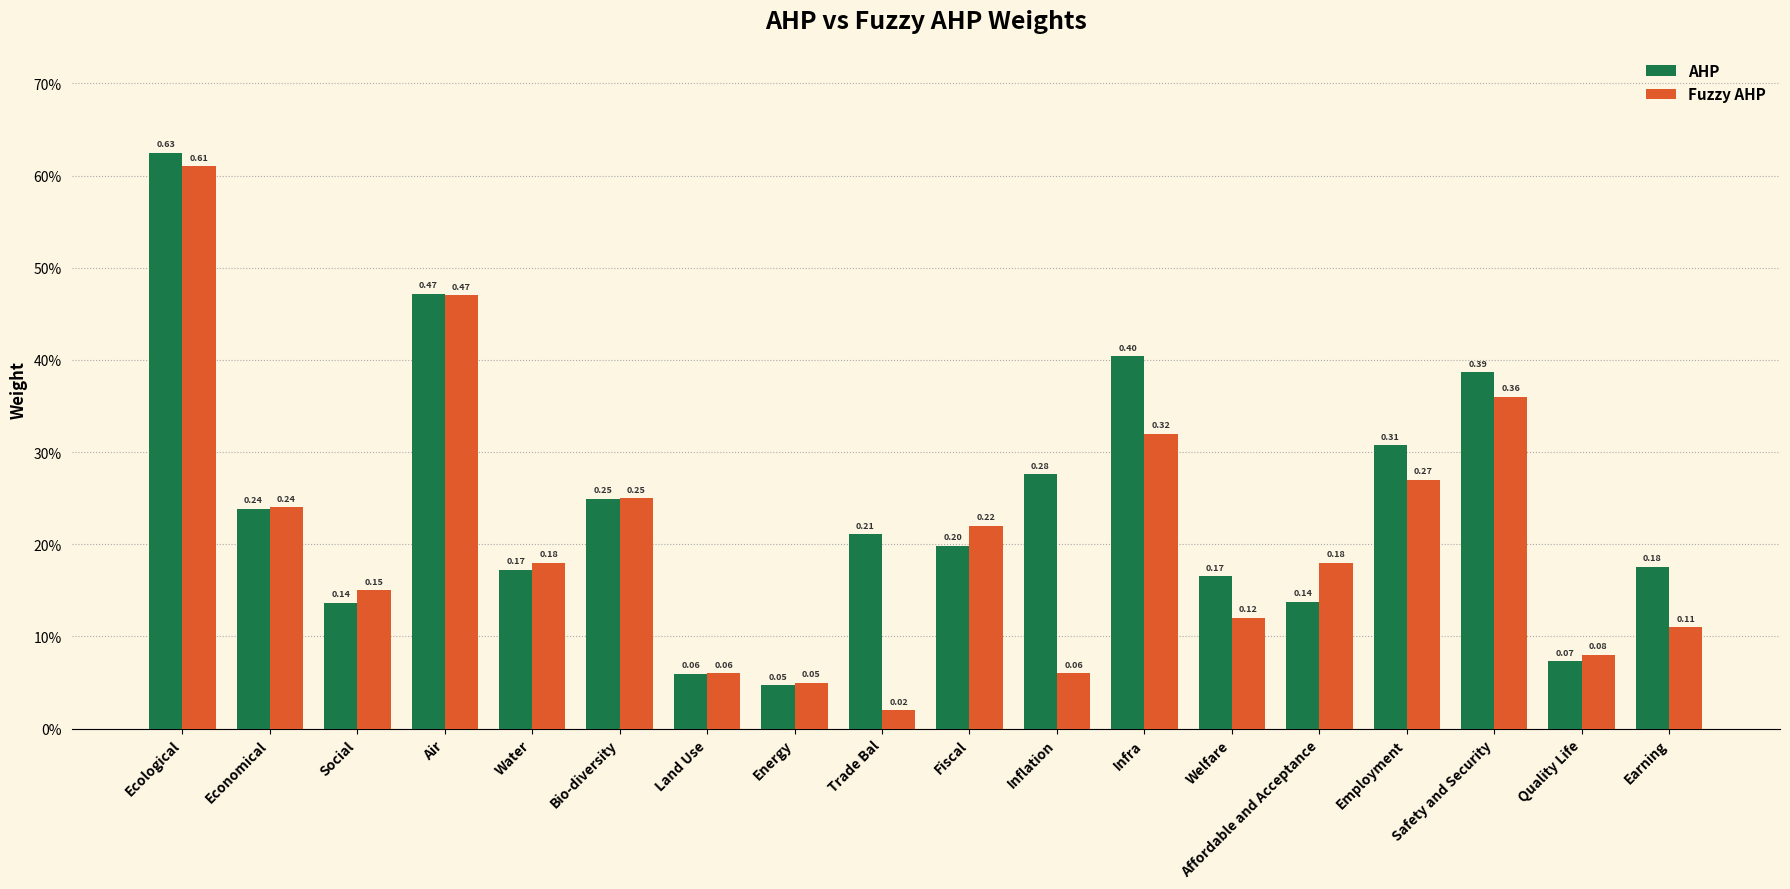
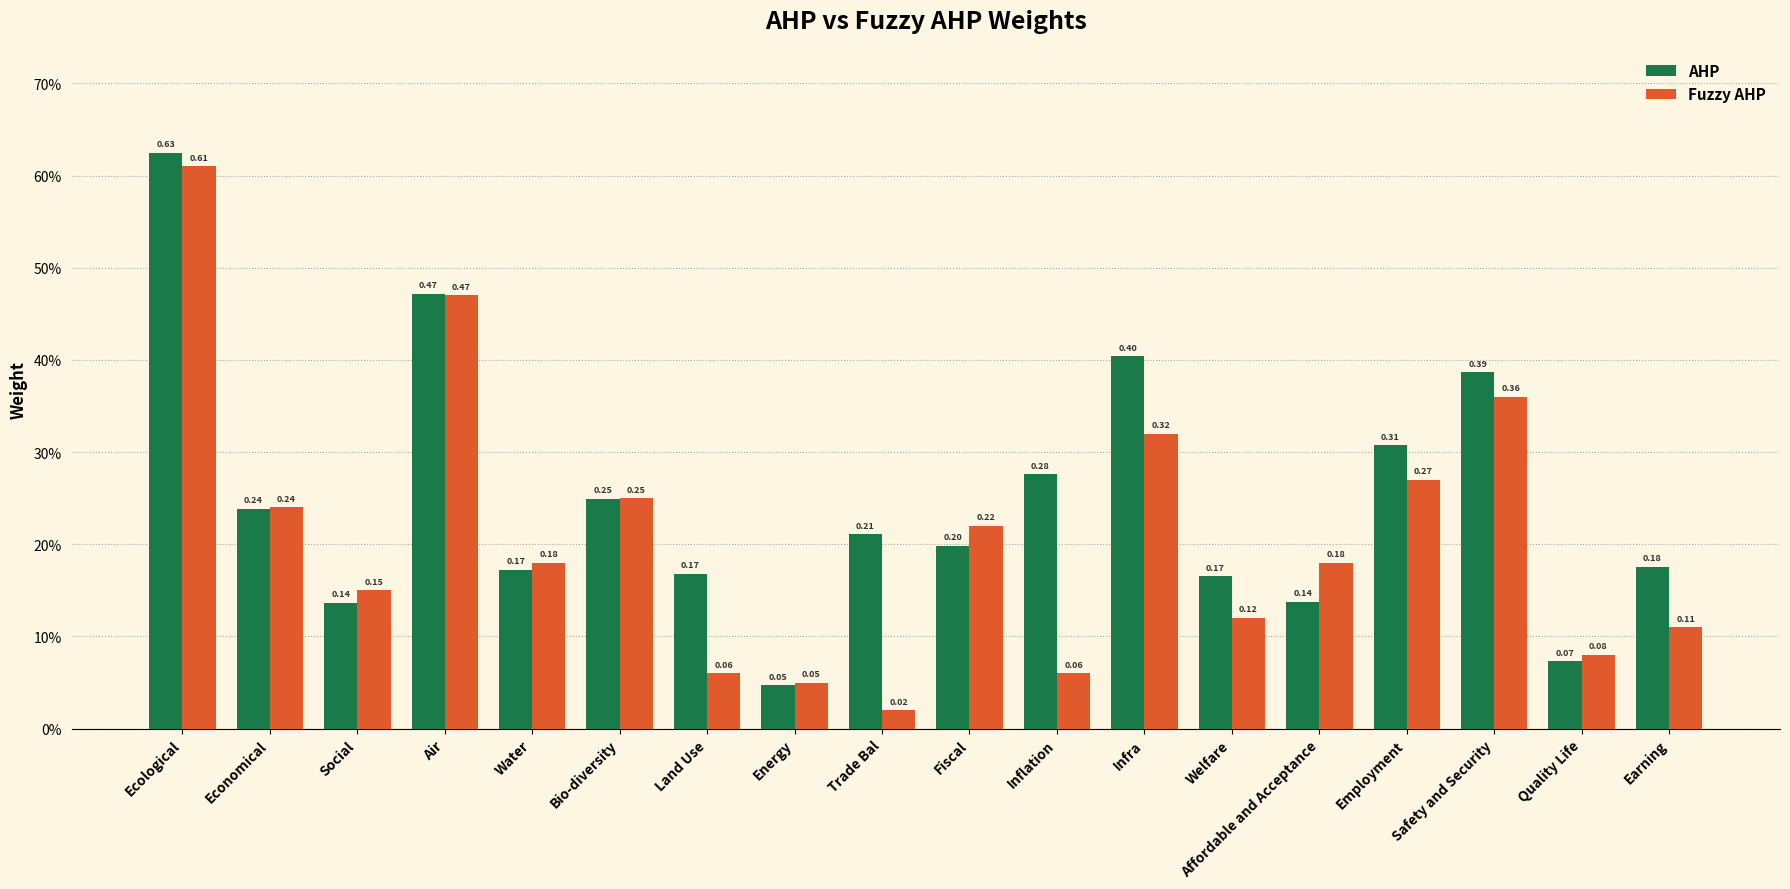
  {
    "AHP": {
      "Ecological": 0.63,
      "Economical": 0.24,
      "Social": 0.14,
      "Air": 0.47,
      "Water": 0.17,
      "Bio-diversity": 0.25,
-     "Land Use": 0.06,
+     "Land Use": 0.17,
      "Energy": 0.05,
      "Trade Bal": 0.21,
      "Fiscal": 0.20,
      "Inflation": 0.28,
      "Infra": 0.40,
      "Welfare": 0.17,
      "Affordable and Acceptance": 0.14,
      "Employment": 0.31,
      "Safety and Security": 0.39,
      "Quality Life": 0.07,
      "Earning": 0.18
    },
    "Fuzzy AHP": {
      "Ecological": 0.61,
      "Economical": 0.24,
      "Social": 0.15,
      "Air": 0.47,
      "Water": 0.18,
      "Bio-diversity": 0.25,
      "Land Use": 0.06,
      "Energy": 0.05,
      "Trade Bal": 0.02,
      "Fiscal": 0.22,
      "Inflation": 0.06,
      "Infra": 0.32,
      "Welfare": 0.12,
      "Affordable and Acceptance": 0.18,
      "Employment": 0.27,
      "Safety and Security": 0.36,
      "Quality Life": 0.08,
      "Earning": 0.11
    }
  }
